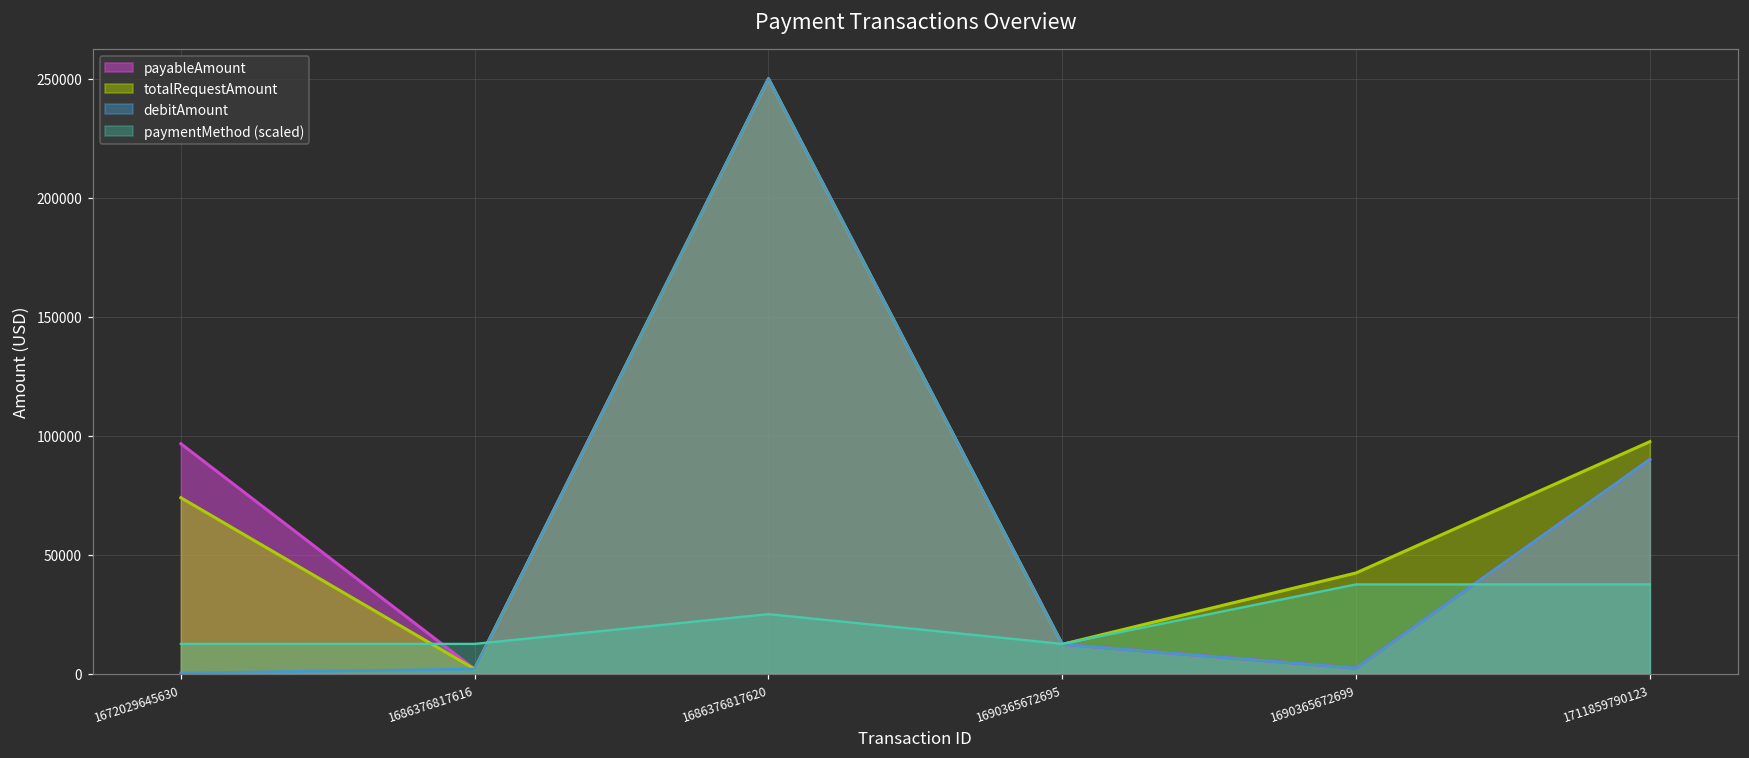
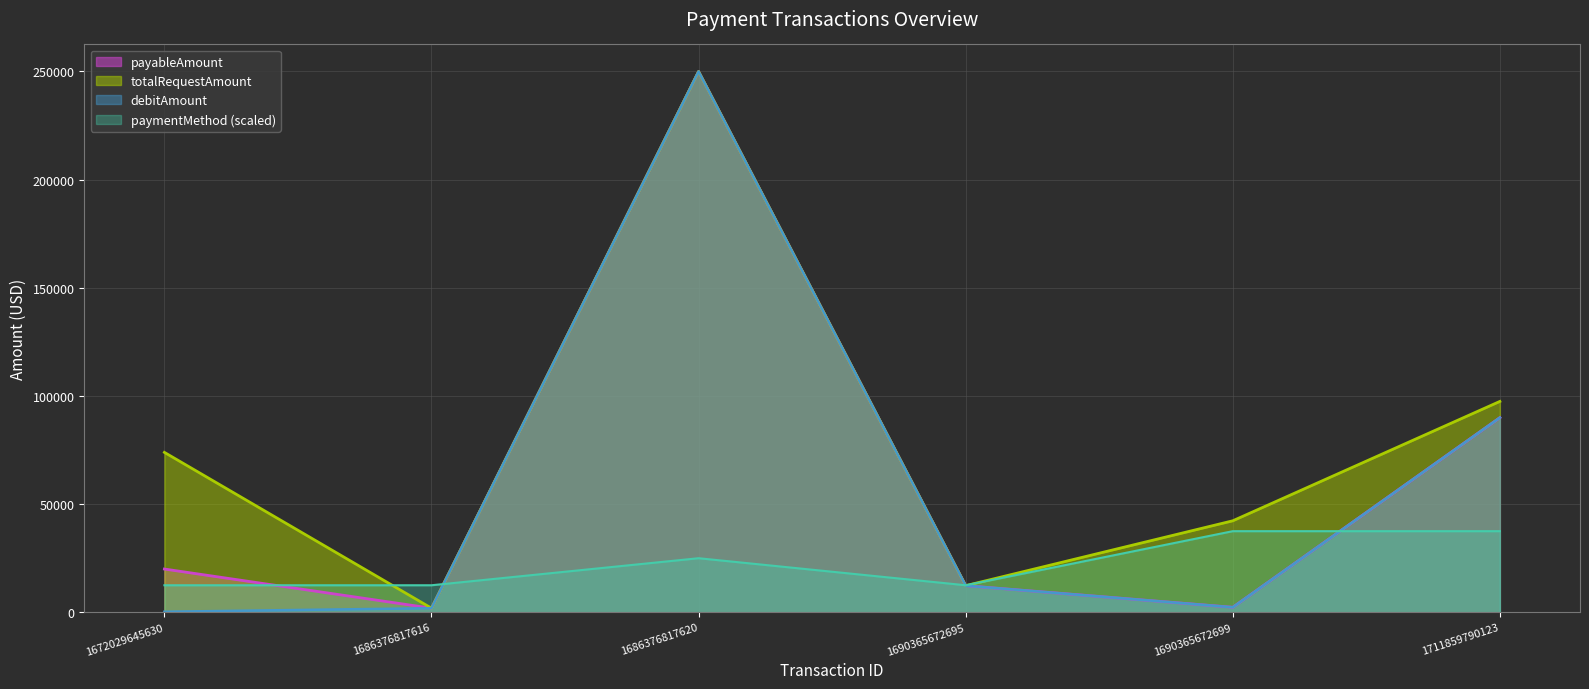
  {
    "payableAmount": {
-     "1672029645630": 97000
+     "1672029645630": 20000
    },
    "totalRequestAmount": {
      "1672029645630": 74000,
      "1690365672699": 42000,
      "1711859790123": 97000
    }
  }
